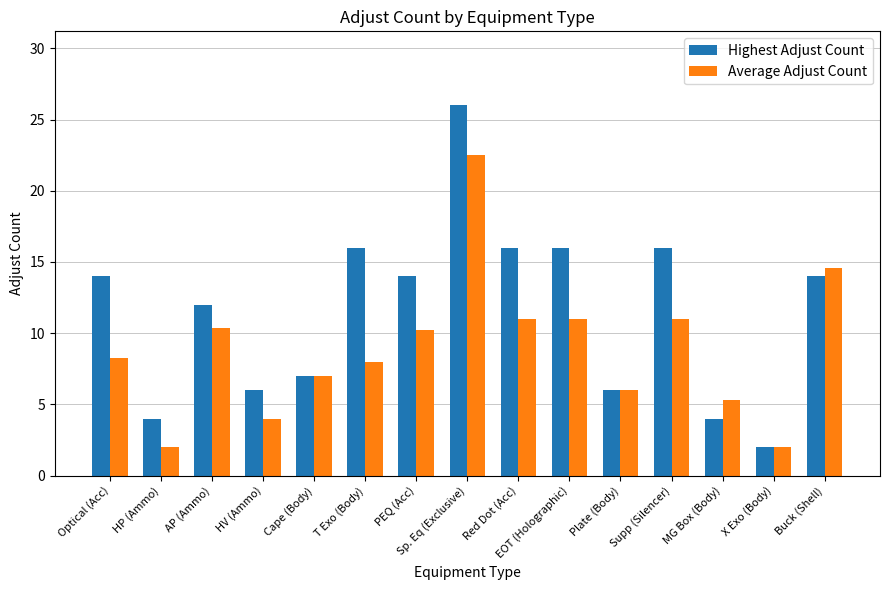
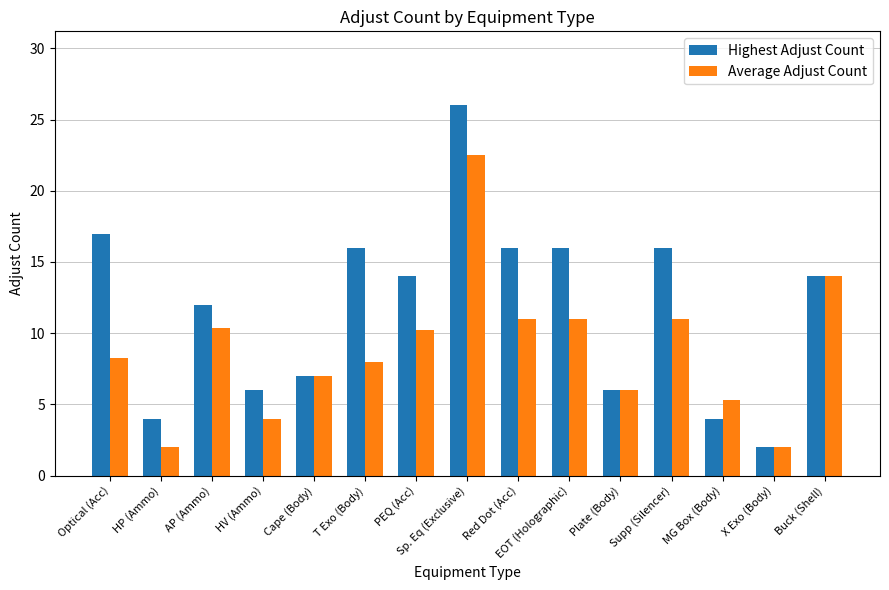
  {
    "Highest Adjust Count": {
-     "Optical (Acc)": 14,
+     "Optical (Acc)": 17,
      "HP (Ammo)": 4,
      "AP (Ammo)": 12,
      "HV (Ammo)": 6,
      "Cape (Body)": 7,
      "T Exo (Body)": 16,
      "PEQ (Acc)": 14,
      "Sp. Eq (Exclusive)": 26,
      "Red Dot (Acc)": 16,
      "EOT (Holographic)": 16,
      "Plate (Body)": 6,
      "Supp (Silencer)": 16,
      "MG Box (Body)": 4,
      "X Exo (Body)": 2,
      "Buck (Shell)": 14
    },
    "Average Adjust Count": {
      "Optical (Acc)": 8.3,
      "HP (Ammo)": 2.0,
      "AP (Ammo)": 10.3,
      "HV (Ammo)": 4.0,
      "Cape (Body)": 7.0,
      "T Exo (Body)": 8.0,
      "PEQ (Acc)": 10.3,
      "Sp. Eq (Exclusive)": 22.5,
      "Red Dot (Acc)": 11.0,
      "EOT (Holographic)": 11.0,
      "Plate (Body)": 6.0,
      "Supp (Silencer)": 11.0,
      "MG Box (Body)": 5.3,
      "X Exo (Body)": 2.0,
-     "Buck (Shell)": 14.6
+     "Buck (Shell)": 14.0
    }
  }
